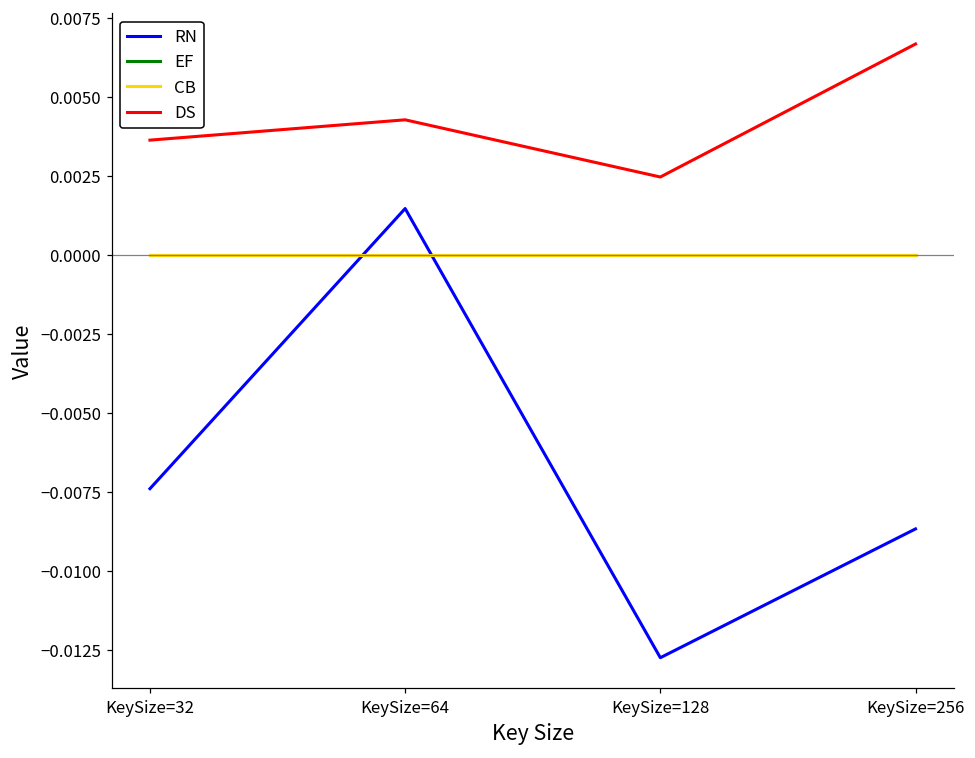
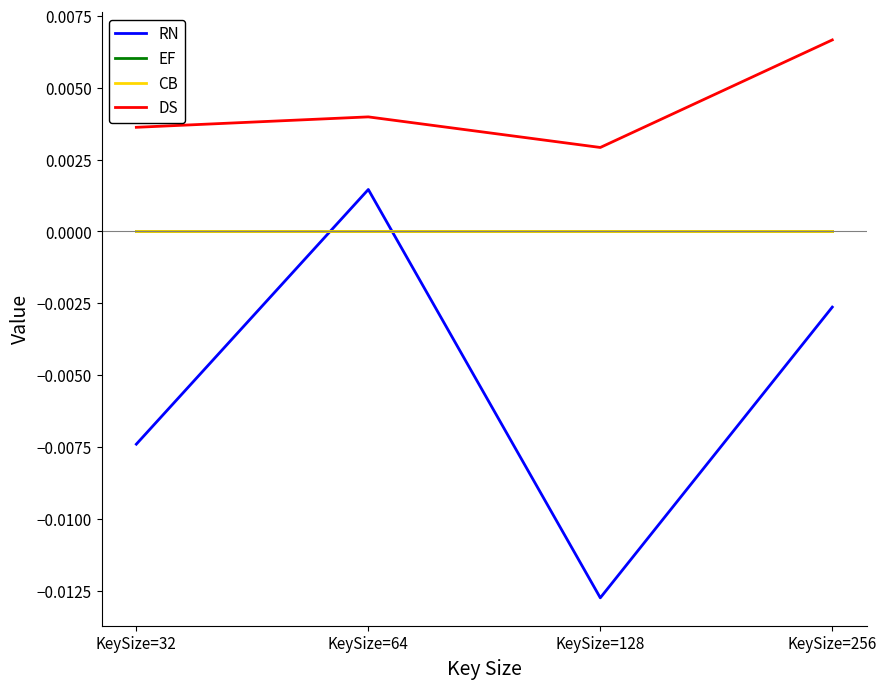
  {
    "RN": {
      "KeySize=32": -0.0074,
      "KeySize=64": 0.0015,
      "KeySize=128": -0.0127,
-     "KeySize=256": -0.0087
+     "KeySize=256": -0.0026
    },
    "CB": {
      "KeySize=32": 0.0000,
      "KeySize=64": 0.0000,
      "KeySize=128": 0.0000,
      "KeySize=256": 0.0000
    },
    "DS": {
      "KeySize=32": 0.0036,
-     "KeySize=64": 0.0043,
-     "KeySize=128": 0.0025,
+     "KeySize=64": 0.0040,
+     "KeySize=128": 0.0029,
      "KeySize=256": 0.0067
    }
  }
